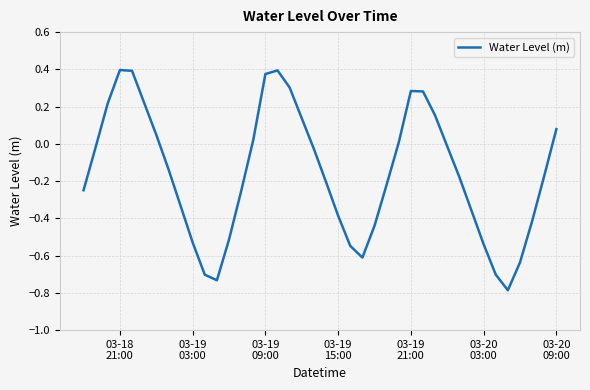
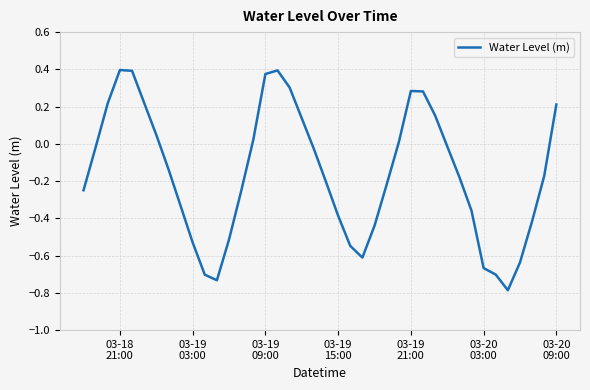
  {
    "03-18 21:00": 0.40,
    "03-19 03:00": -0.53,
    "03-19 09:00": 0.38,
    "03-19 15:00": -0.39,
    "03-19 21:00": 0.28,
-   "03-20 03:00": -0.54,
-   "03-20 09:00": 0.08
+   "03-20 03:00": -0.67,
+   "03-20 09:00": 0.21
  }
